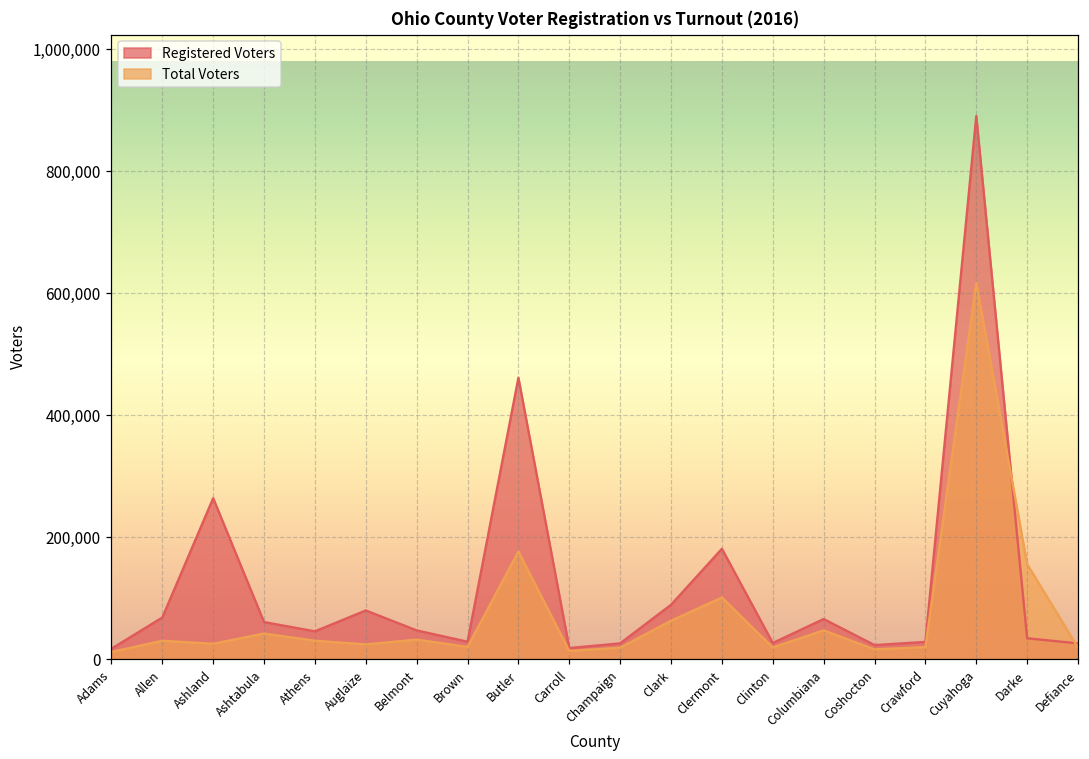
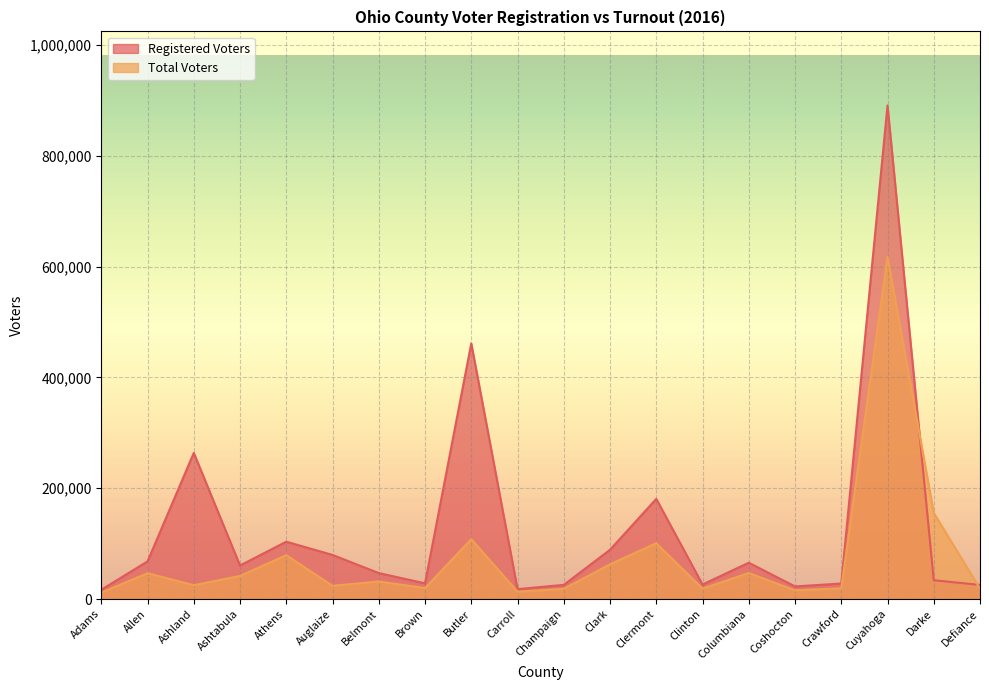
  {
    "Registered Voters": {
      "Adams": "20,000",
      "Allen": "70,000",
      "Ashland": "260,000",
      "Ashtabula": "60,000",
-     "Athens": "50,000",
+     "Athens": "100,000",
      "Auglaize": "80,000",
      "Belmont": "50,000",
      "Brown": "30,000",
      "Butler": "460,000",
      "Carroll": "20,000",
      "Champaign": "30,000",
      "Clark": "90,000",
      "Clermont": "180,000",
      "Clinton": "30,000",
      "Columbiana": "70,000",
      "Coshocton": "20,000",
      "Crawford": "30,000",
      "Cuyahoga": "890,000",
      "Darke": "30,000",
      "Defiance": "30,000"
    },
    "Total Voters": {
      "Adams": "10,000",
-     "Allen": "30,000",
+     "Allen": "50,000",
      "Ashland": "30,000",
      "Ashtabula": "40,000",
-     "Athens": "30,000",
+     "Athens": "80,000",
      "Auglaize": "20,000",
      "Belmont": "30,000",
      "Brown": "20,000",
-     "Butler": "180,000",
+     "Butler": "110,000",
      "Carroll": "10,000",
      "Champaign": "20,000",
      "Clark": "60,000",
      "Clermont": "100,000",
      "Clinton": "20,000",
      "Columbiana": "50,000",
      "Coshocton": "20,000",
      "Crawford": "20,000",
      "Cuyahoga": "620,000",
      "Darke": "160,000",
      "Defiance": "20,000"
    }
  }
